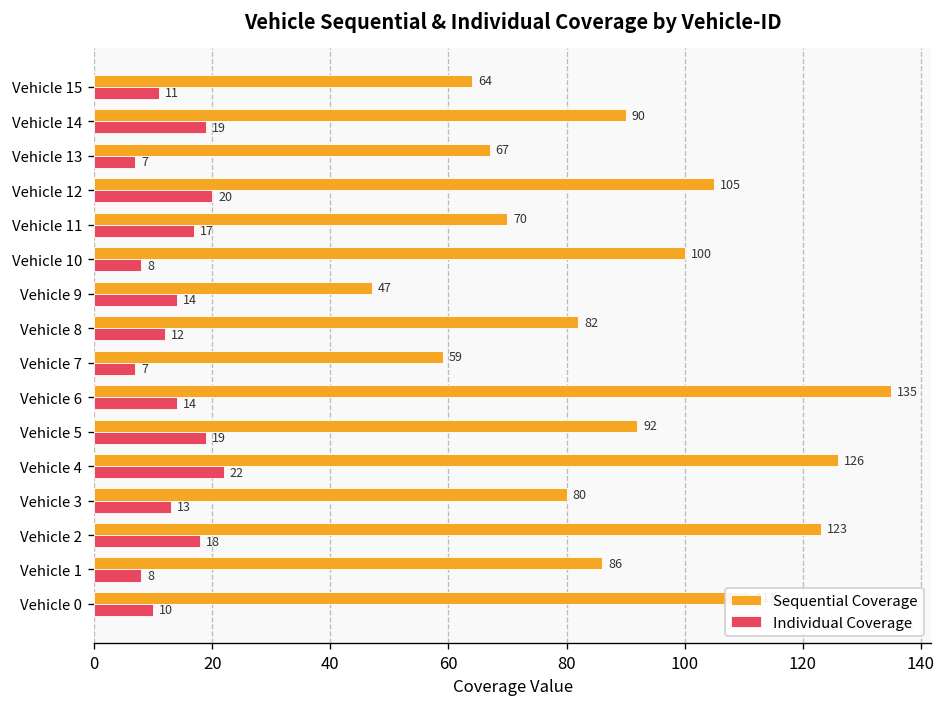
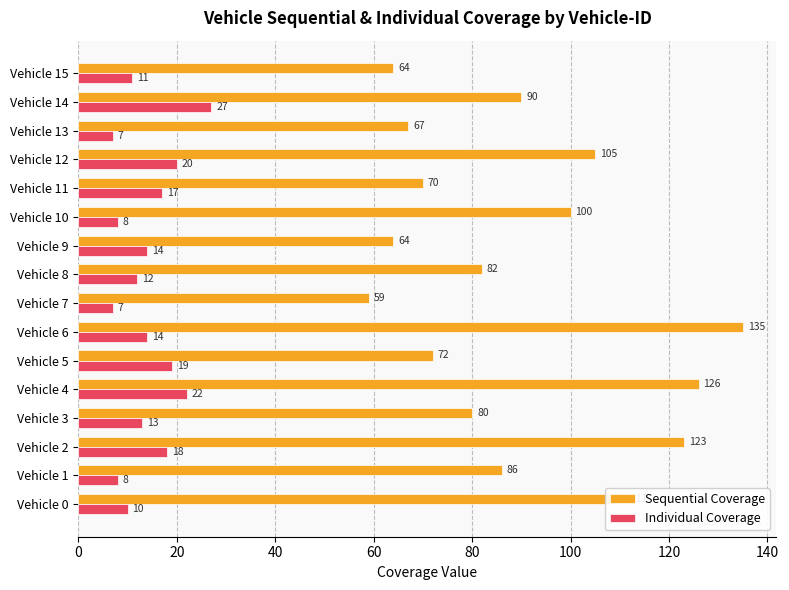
  {
    "Sequential Coverage": {
      "Vehicle 15": 64,
      "Vehicle 14": 90,
      "Vehicle 13": 67,
      "Vehicle 12": 105,
      "Vehicle 11": 70,
      "Vehicle 10": 100,
-     "Vehicle 9": 47,
+     "Vehicle 9": 64,
      "Vehicle 8": 82,
      "Vehicle 7": 59,
      "Vehicle 6": 135,
-     "Vehicle 5": 92,
+     "Vehicle 5": 72,
      "Vehicle 4": 126,
      "Vehicle 3": 80,
      "Vehicle 2": 123,
      "Vehicle 1": 86
    },
    "Individual Coverage": {
      "Vehicle 15": 11,
-     "Vehicle 14": 19,
+     "Vehicle 14": 27,
      "Vehicle 13": 7,
      "Vehicle 12": 20,
      "Vehicle 11": 17,
      "Vehicle 10": 8,
      "Vehicle 9": 14,
      "Vehicle 8": 12,
      "Vehicle 7": 7,
      "Vehicle 6": 14,
      "Vehicle 5": 19,
      "Vehicle 4": 22,
      "Vehicle 3": 13,
      "Vehicle 2": 18,
      "Vehicle 1": 8,
      "Vehicle 0": 10
    }
  }
